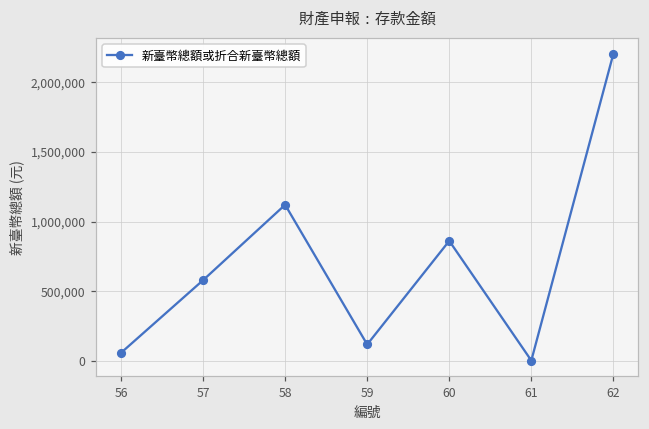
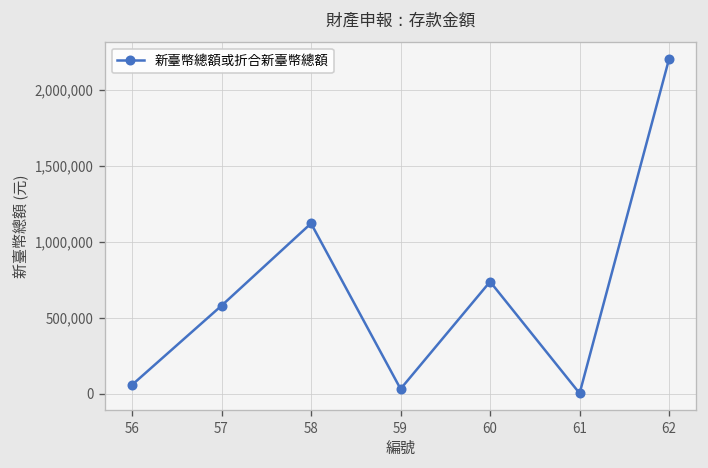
  {
    "56": "60,000",
    "57": "580,000",
    "58": "1,120,000",
-   "59": "120,000",
-   "60": "860,000",
+   "59": "30,000",
+   "60": "740,000",
    "61": "0",
    "62": "2,210,000"
  }
